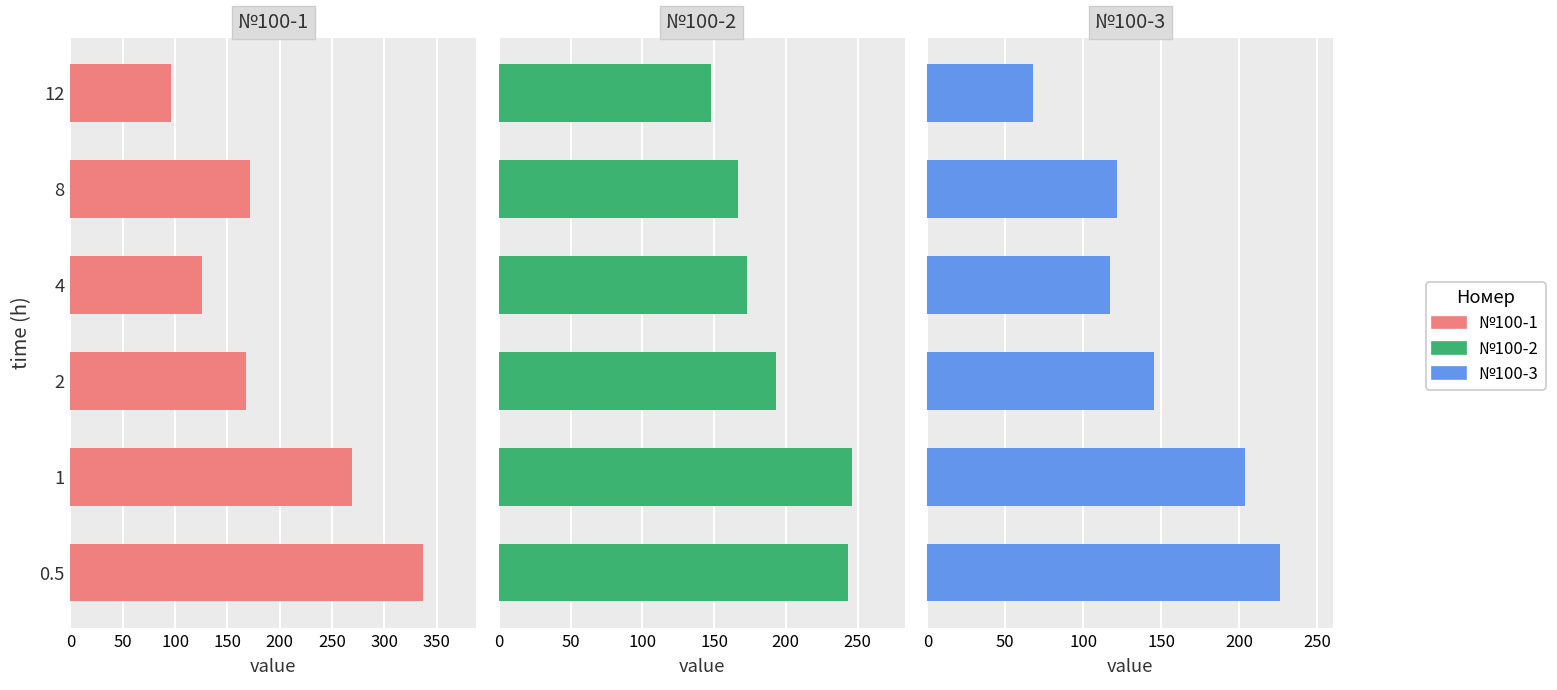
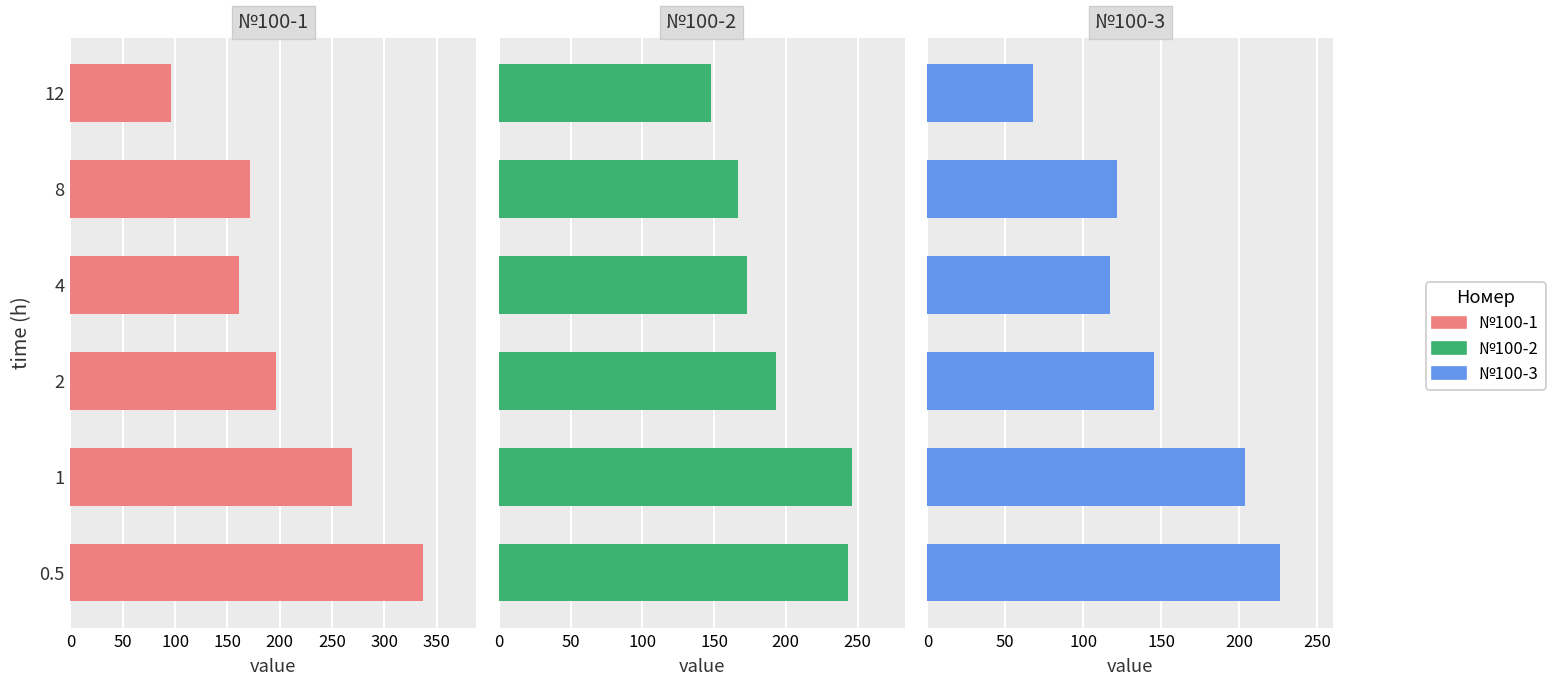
  {
    "№100-1": {
      "12": 100,
      "8": 170,
-     "4": 130,
-     "2": 170,
+     "4": 160,
+     "2": 200,
      "1": 270,
      "0.5": 340
    }
  }
